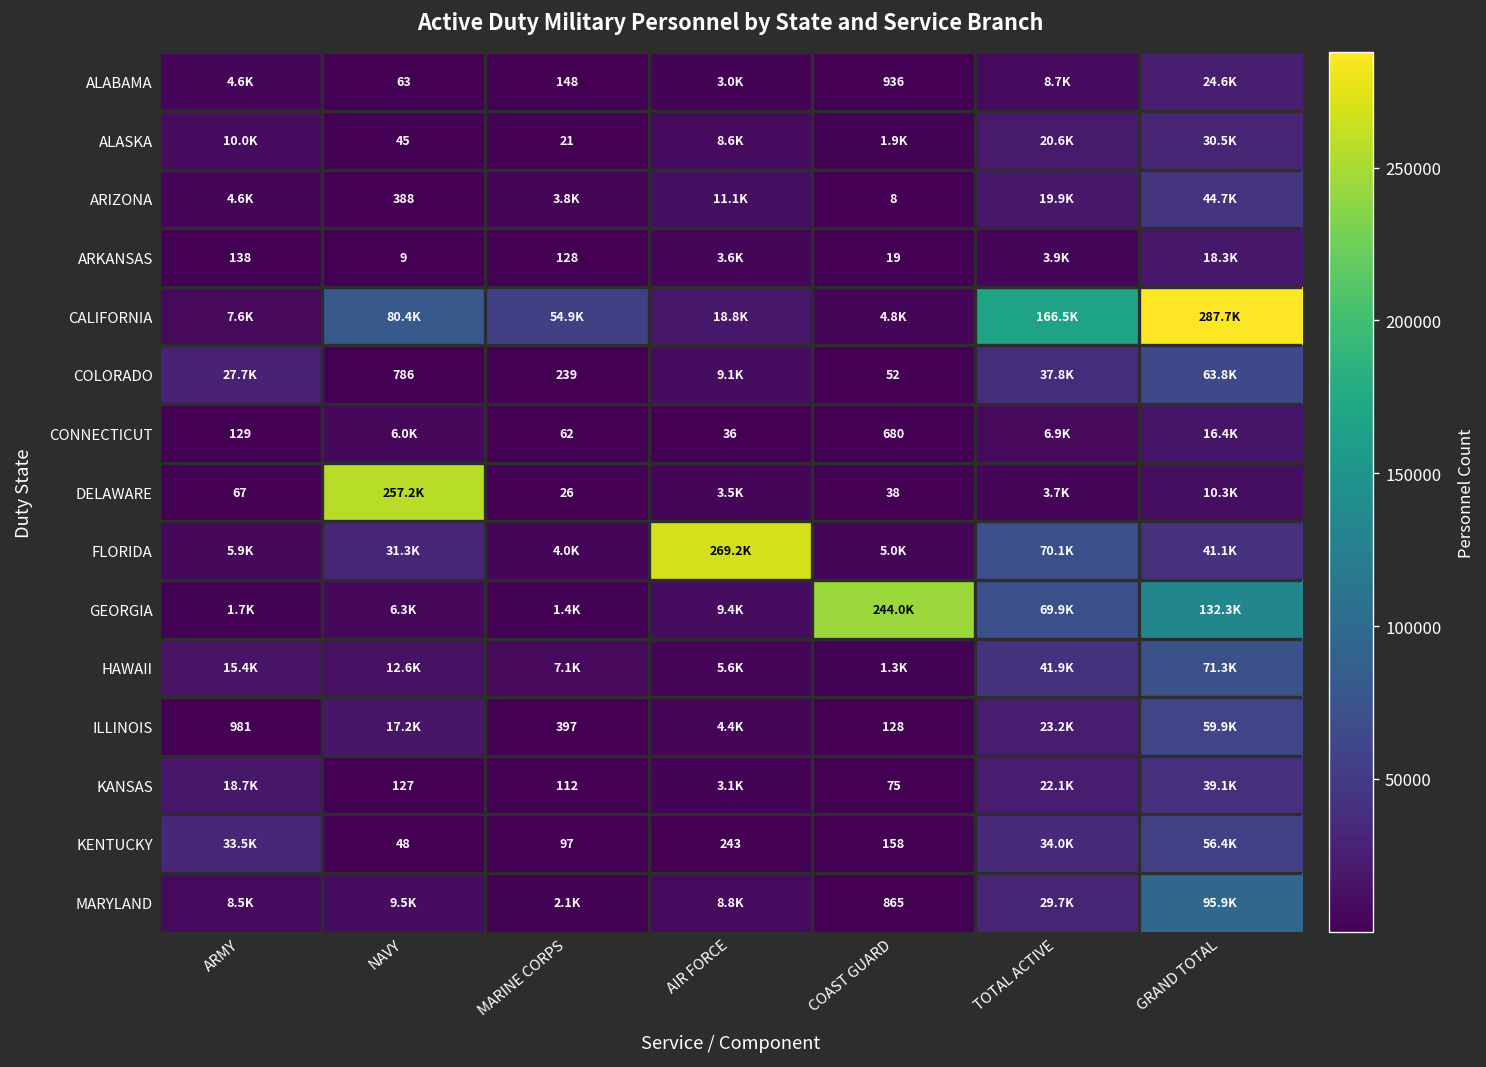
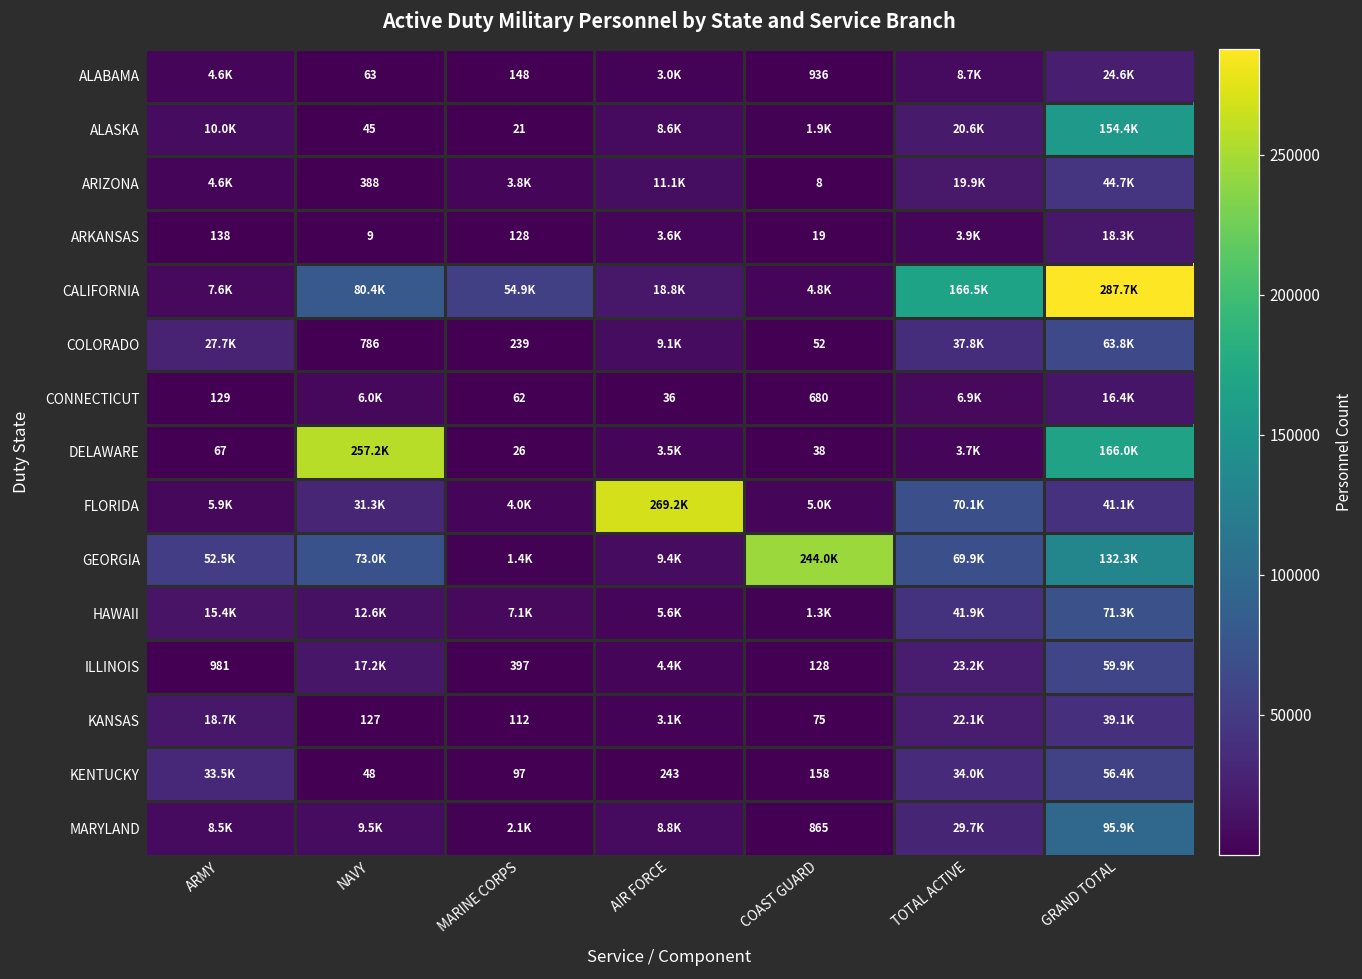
  {
    "ALABAMA": {
      "ARMY": "4.6K",
      "NAVY": "63",
      "MARINE CORPS": "148",
      "AIR FORCE": "3.0K",
      "COAST GUARD": "936",
      "TOTAL ACTIVE": "8.7K",
      "GRAND TOTAL": "24.6K"
    },
    "ALASKA": {
      "ARMY": "10.0K",
      "NAVY": "45",
      "MARINE CORPS": "21",
      "AIR FORCE": "8.6K",
      "COAST GUARD": "1.9K",
      "TOTAL ACTIVE": "20.6K",
-     "GRAND TOTAL": "30.5K"
+     "GRAND TOTAL": "154.4K"
    },
    "ARIZONA": {
      "ARMY": "4.6K",
      "NAVY": "388",
      "MARINE CORPS": "3.8K",
      "AIR FORCE": "11.1K",
      "COAST GUARD": "8",
      "TOTAL ACTIVE": "19.9K",
      "GRAND TOTAL": "44.7K"
    },
    "ARKANSAS": {
      "ARMY": "138",
      "NAVY": "9",
      "MARINE CORPS": "128",
      "AIR FORCE": "3.6K",
      "COAST GUARD": "19",
      "TOTAL ACTIVE": "3.9K",
      "GRAND TOTAL": "18.3K"
    },
    "CALIFORNIA": {
      "ARMY": "7.6K",
      "NAVY": "80.4K",
      "MARINE CORPS": "54.9K",
      "AIR FORCE": "18.8K",
      "COAST GUARD": "4.8K",
      "TOTAL ACTIVE": "166.5K",
      "GRAND TOTAL": "287.7K"
    },
    "COLORADO": {
      "ARMY": "27.7K",
      "NAVY": "786",
      "MARINE CORPS": "239",
      "AIR FORCE": "9.1K",
      "COAST GUARD": "52",
      "TOTAL ACTIVE": "37.8K",
      "GRAND TOTAL": "63.8K"
    },
    "CONNECTICUT": {
      "ARMY": "129",
      "NAVY": "6.0K",
      "MARINE CORPS": "62",
      "AIR FORCE": "36",
      "COAST GUARD": "680",
      "TOTAL ACTIVE": "6.9K",
      "GRAND TOTAL": "16.4K"
    },
    "DELAWARE": {
      "ARMY": "67",
      "NAVY": "257.2K",
      "MARINE CORPS": "26",
      "AIR FORCE": "3.5K",
      "COAST GUARD": "38",
      "TOTAL ACTIVE": "3.7K",
-     "GRAND TOTAL": "10.3K"
+     "GRAND TOTAL": "166.0K"
    },
    "FLORIDA": {
      "ARMY": "5.9K",
      "NAVY": "31.3K",
      "MARINE CORPS": "4.0K",
      "AIR FORCE": "269.2K",
      "COAST GUARD": "5.0K",
      "TOTAL ACTIVE": "70.1K",
      "GRAND TOTAL": "41.1K"
    },
    "GEORGIA": {
-     "ARMY": "1.7K",
-     "NAVY": "6.3K",
+     "ARMY": "52.5K",
+     "NAVY": "73.0K",
      "MARINE CORPS": "1.4K",
      "AIR FORCE": "9.4K",
      "COAST GUARD": "244.0K",
      "TOTAL ACTIVE": "69.9K",
      "GRAND TOTAL": "132.3K"
    },
    "HAWAII": {
      "ARMY": "15.4K",
      "NAVY": "12.6K",
      "MARINE CORPS": "7.1K",
      "AIR FORCE": "5.6K",
      "COAST GUARD": "1.3K",
      "TOTAL ACTIVE": "41.9K",
      "GRAND TOTAL": "71.3K"
    },
    "ILLINOIS": {
      "ARMY": "981",
      "NAVY": "17.2K",
      "MARINE CORPS": "397",
      "AIR FORCE": "4.4K",
      "COAST GUARD": "128",
      "TOTAL ACTIVE": "23.2K",
      "GRAND TOTAL": "59.9K"
    },
    "KANSAS": {
      "ARMY": "18.7K",
      "NAVY": "127",
      "MARINE CORPS": "112",
      "AIR FORCE": "3.1K",
      "COAST GUARD": "75",
      "TOTAL ACTIVE": "22.1K",
      "GRAND TOTAL": "39.1K"
    },
    "KENTUCKY": {
      "ARMY": "33.5K",
      "NAVY": "48",
      "MARINE CORPS": "97",
      "AIR FORCE": "243",
      "COAST GUARD": "158",
      "TOTAL ACTIVE": "34.0K",
      "GRAND TOTAL": "56.4K"
    },
    "MARYLAND": {
      "ARMY": "8.5K",
      "NAVY": "9.5K",
      "MARINE CORPS": "2.1K",
      "AIR FORCE": "8.8K",
      "COAST GUARD": "865",
      "TOTAL ACTIVE": "29.7K",
      "GRAND TOTAL": "95.9K"
    }
  }
